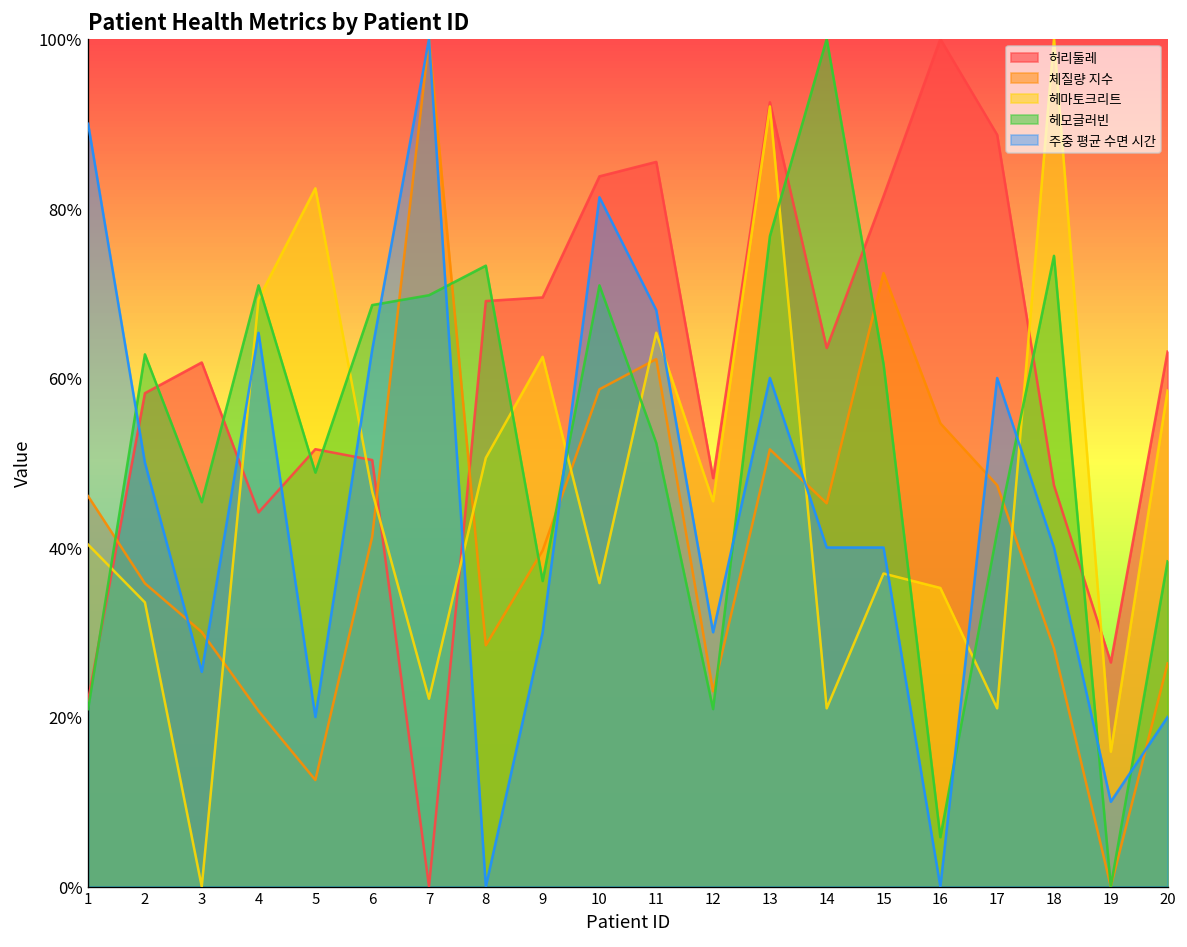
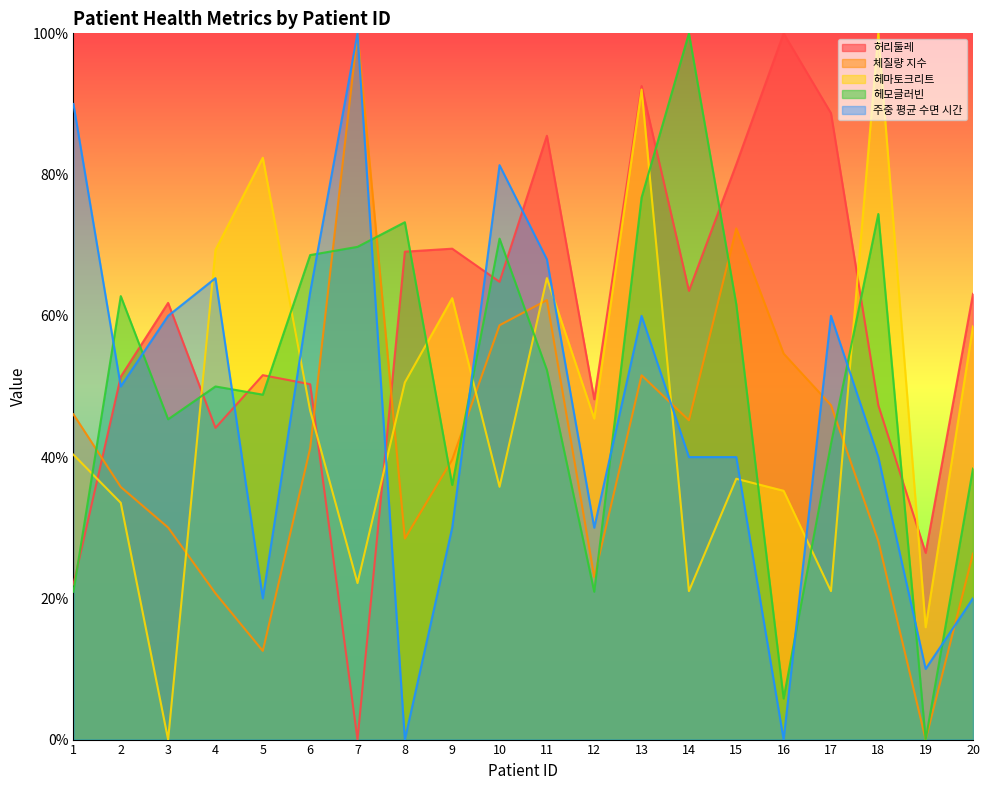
  {
    "허리둘레": {
      "1": "22%",
-     "2": "58%",
+     "2": "51%",
      "3": "62%",
      "4": "44%",
      "5": "52%",
      "6": "50%",
      "7": "0%",
      "8": "69%",
      "9": "70%",
-     "10": "84%",
+     "10": "65%",
      "11": "86%",
      "12": "48%",
      "13": "93%",
      "14": "64%",
      "15": "81%",
      "16": "100%",
      "17": "89%",
      "18": "47%",
      "19": "26%",
      "20": "63%"
    },
    "헤모글러빈": {
      "1": "21%",
      "2": "63%",
      "3": "45%",
-     "4": "71%",
+     "4": "50%",
      "5": "49%",
      "6": "69%",
      "7": "70%",
      "8": "73%",
      "9": "36%",
      "10": "71%",
      "11": "52%",
      "12": "21%",
      "13": "77%",
      "14": "100%",
      "15": "62%",
      "16": "6%",
      "17": "42%",
      "18": "74%",
      "20": "38%"
    },
    "주중 평균 수면 시간": {
      "1": "90%",
      "2": "50%",
-     "3": "25%",
+     "3": "60%",
      "4": "65%",
      "5": "20%",
      "6": "63%",
      "8": "0%",
      "9": "30%",
      "10": "81%",
      "11": "68%",
      "12": "30%",
      "13": "60%",
      "14": "40%",
      "15": "40%",
      "16": "0%",
      "17": "60%",
      "18": "40%",
      "19": "10%",
      "20": "20%"
    }
  }
